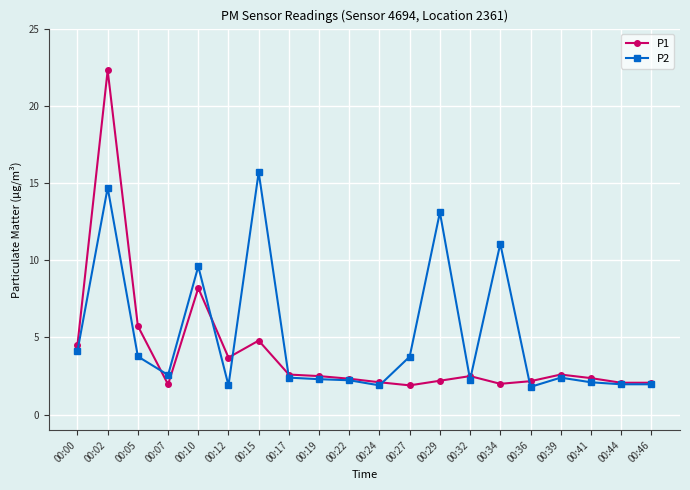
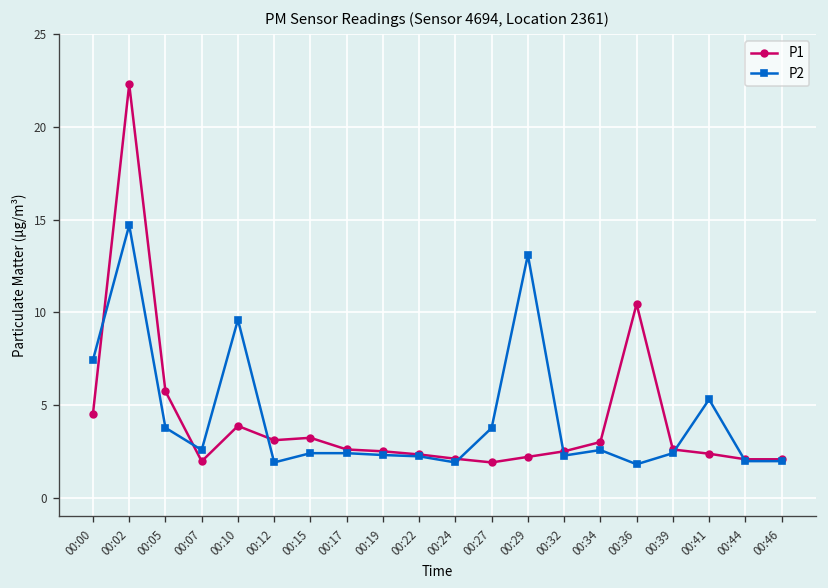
  {
    "P1": {
      "00:00": 4.5,
      "00:02": 22.3,
      "00:05": 5.7,
      "00:07": 2.0,
-     "00:10": 8.2,
-     "00:12": 3.7,
-     "00:15": 4.8,
+     "00:10": 3.9,
+     "00:12": 3.1,
+     "00:15": 3.2,
      "00:17": 2.6,
      "00:19": 2.5,
      "00:24": 2.1,
      "00:27": 1.9,
      "00:29": 2.2,
      "00:32": 2.5,
-     "00:34": 2,
-     "00:36": 2.2,
+     "00:34": 3,
+     "00:36": 10.5,
      "00:39": 2.6,
      "00:41": 2.4
    },
    "P2": {
-     "00:00": 4.1,
+     "00:00": 7.4,
      "00:02": 14.7,
      "00:05": 3.8,
      "00:07": 2.6,
      "00:10": 9.6,
      "00:12": 1.9,
-     "00:15": 15.7,
+     "00:15": 2.4,
      "00:17": 2.4,
      "00:19": 2.3,
      "00:24": 1.9,
      "00:27": 3.8,
      "00:29": 13.1,
      "00:32": 2.3,
-     "00:34": 11.1,
+     "00:34": 2.6,
      "00:36": 1.8,
      "00:39": 2.4,
-     "00:41": 2.1
+     "00:41": 5.3
    }
  }
